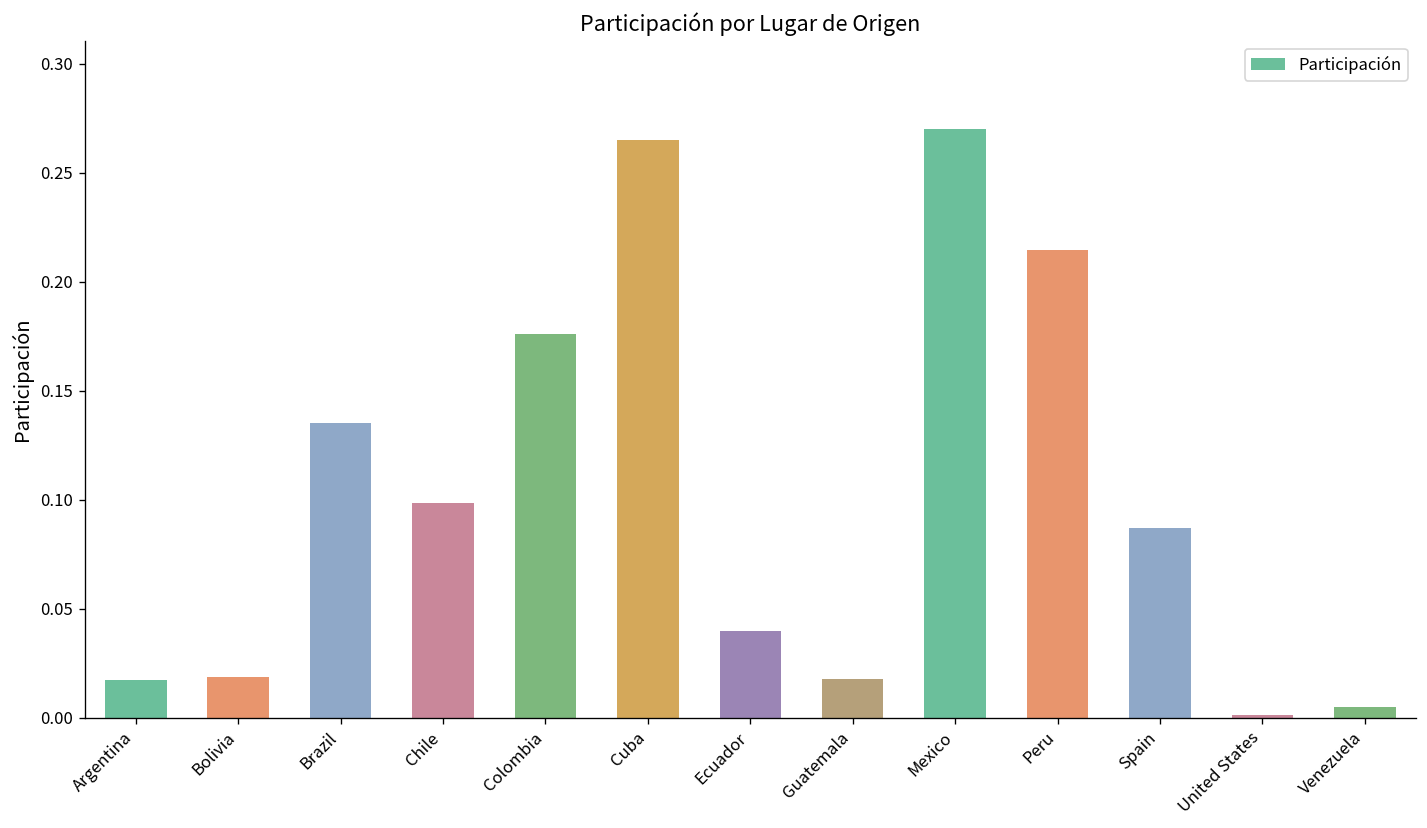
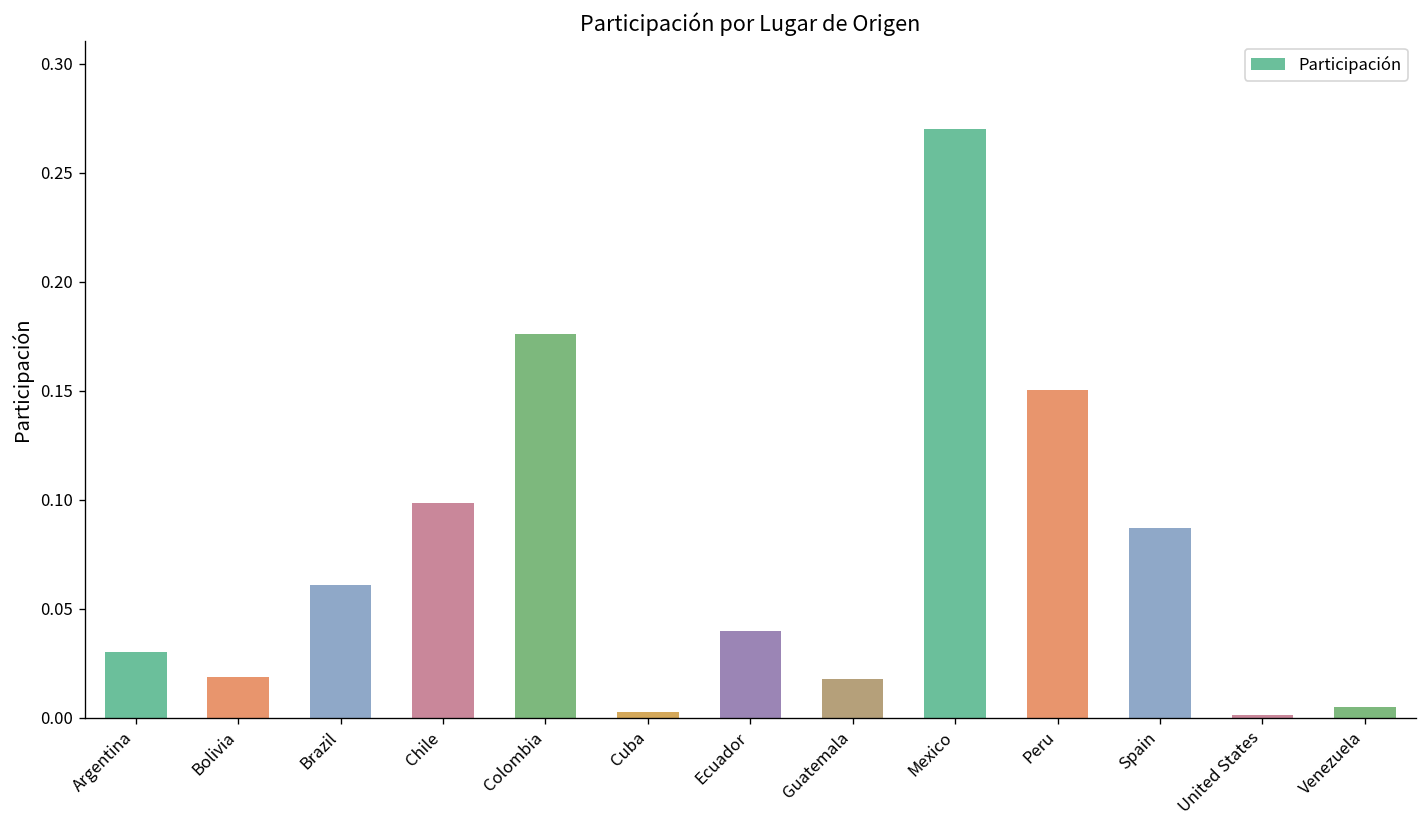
  {
-   "Argentina": 0.018,
+   "Argentina": 0.030,
    "Bolivia": 0.019,
-   "Brazil": 0.135,
+   "Brazil": 0.061,
    "Chile": 0.099,
    "Colombia": 0.176,
-   "Cuba": 0.265,
+   "Cuba": 0.003,
    "Ecuador": 0.040,
    "Guatemala": 0.018,
    "Mexico": 0.270,
-   "Peru": 0.214,
+   "Peru": 0.151,
    "Spain": 0.087,
    "Venezuela": 0.005
  }
